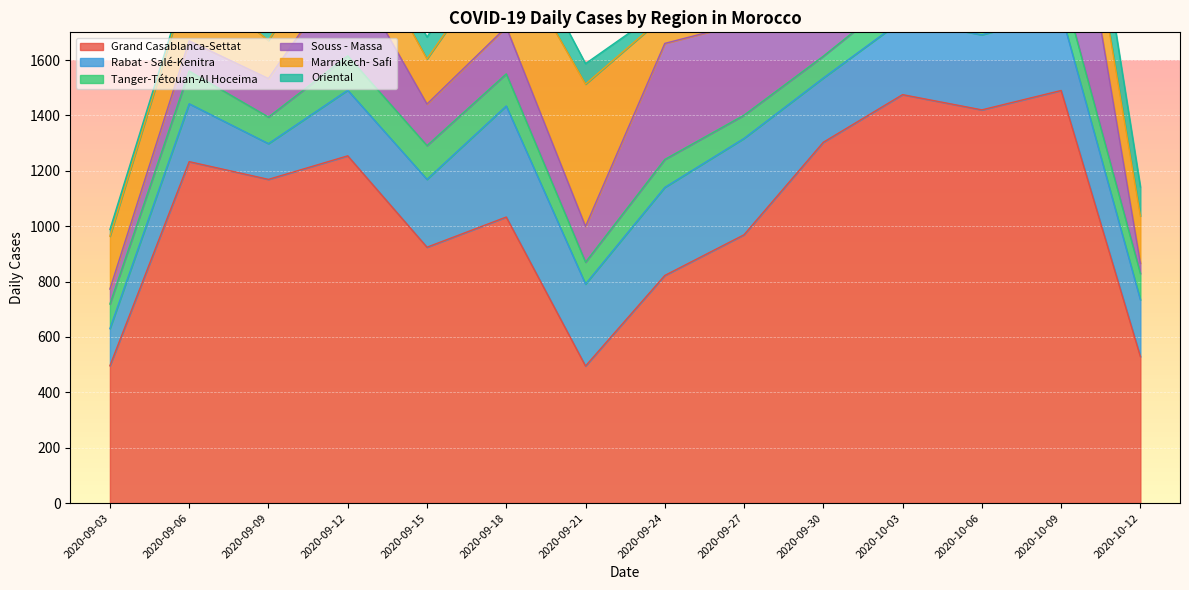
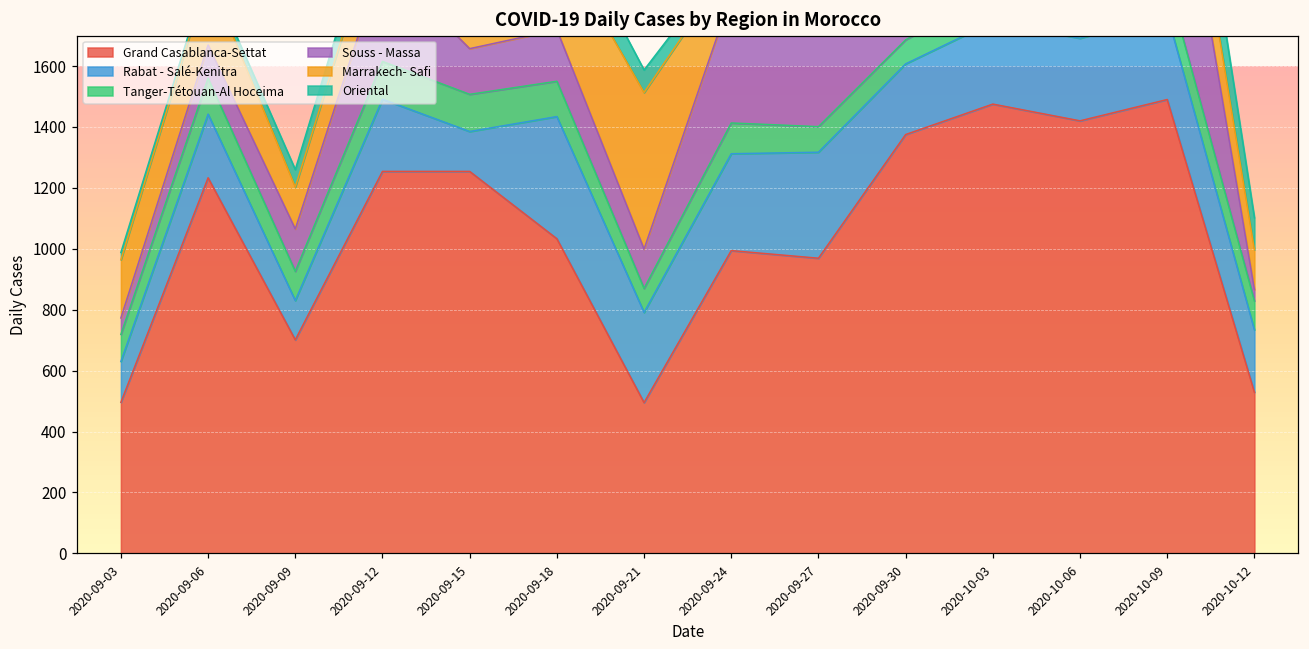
  {
    "Grand Casablanca-Settat": {
      "2020-09-03": 500,
      "2020-09-06": 1230,
-     "2020-09-09": 1170,
+     "2020-09-09": 700,
      "2020-09-12": 1250,
-     "2020-09-15": 920,
+     "2020-09-15": 1250,
      "2020-09-18": 1030,
      "2020-09-21": 500,
-     "2020-09-24": 820,
+     "2020-09-24": 990,
      "2020-09-27": 970,
-     "2020-09-30": 1300,
+     "2020-09-30": 1380,
      "2020-10-03": 1480,
      "2020-10-06": 1420,
      "2020-10-09": 1490,
      "2020-10-12": 530
    },
    "Rabat - Salé-Kenitra": {
      "2020-09-03": 130,
      "2020-09-06": 210,
      "2020-09-09": 130,
      "2020-09-12": 240,
-     "2020-09-15": 250,
+     "2020-09-15": 130,
      "2020-09-18": 400,
      "2020-09-21": 300,
      "2020-09-24": 320,
      "2020-09-27": 350,
      "2020-09-30": 230,
      "2020-10-06": 270,
      "2020-10-12": 210
    },
    "Souss - Massa": {
      "2020-09-03": 50,
      "2020-09-15": 150,
      "2020-09-21": 130,
      "2020-10-12": 40
    },
    "Marrakech- Safi": {
      "2020-09-03": 190,
      "2020-09-21": 510,
-     "2020-10-12": 170
+     "2020-10-12": 130
    }
  }
